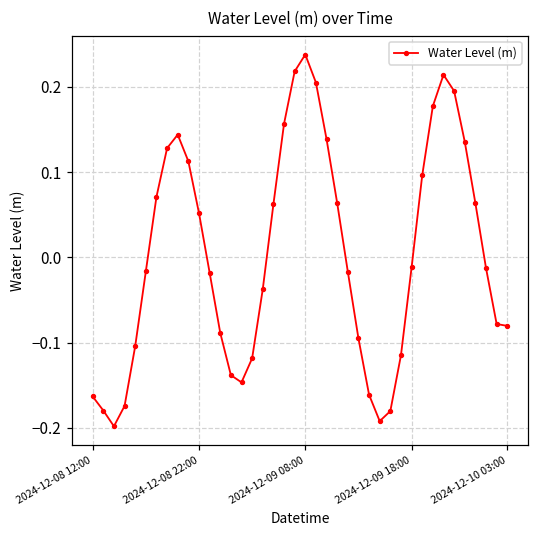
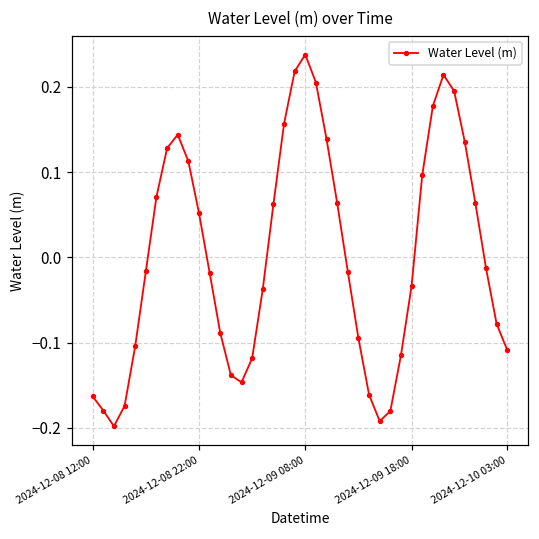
  {
    "2024-12-08 12:00": -0.16,
    "2024-12-08 22:00": 0.05,
    "2024-12-09 08:00": 0.24,
-   "2024-12-09 18:00": -0.01,
-   "2024-12-10 03:00": -0.08
+   "2024-12-09 18:00": -0.03,
+   "2024-12-10 03:00": -0.11
  }
